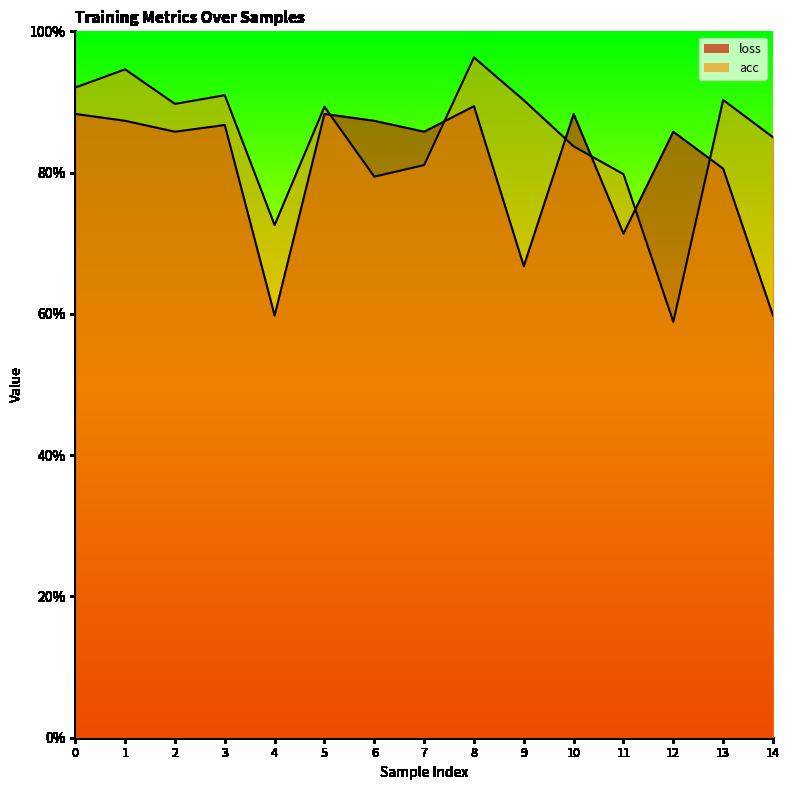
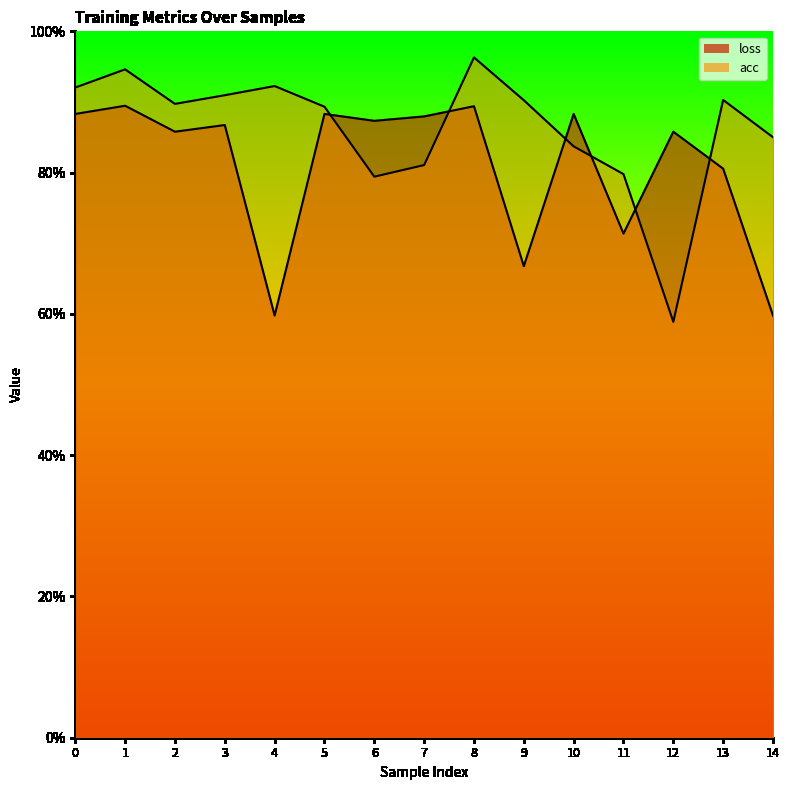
  {
    "loss": {
      "0": "88%",
-     "1": "87%",
+     "1": "89%",
      "2": "86%",
      "3": "87%",
      "4": "60%",
      "5": "88%",
      "6": "87%",
-     "7": "86%",
+     "7": "88%",
      "8": "89%",
      "9": "67%",
      "10": "88%",
      "11": "71%",
      "12": "86%",
      "13": "81%",
      "14": "60%"
    },
    "acc": {
      "0": "92%",
      "1": "95%",
      "2": "90%",
      "3": "91%",
-     "4": "73%",
+     "4": "92%",
      "5": "89%",
      "6": "79%",
      "7": "81%",
      "8": "96%",
      "9": "90%",
      "10": "84%",
      "11": "80%",
      "12": "59%",
      "13": "90%",
      "14": "85%"
    }
  }
